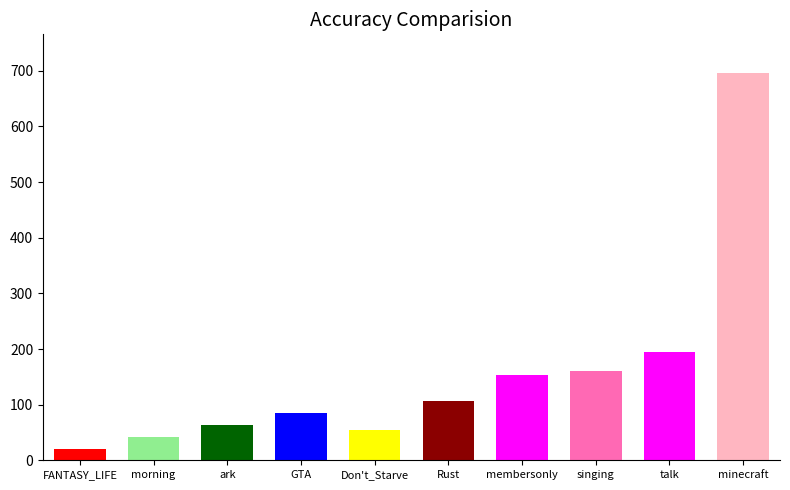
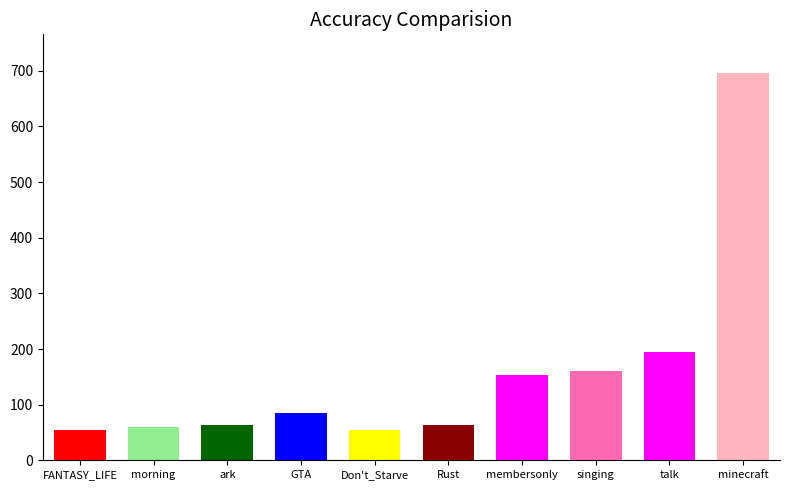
  {
-   "FANTASY_LIFE": 20,
-   "morning": 40,
+   "FANTASY_LIFE": 50,
+   "morning": 60,
    "ark": 60,
    "GTA": 90,
    "Don't_Starve": 50,
-   "Rust": 110,
+   "Rust": 60,
    "membersonly": 150,
    "singing": 160,
    "talk": 190,
    "minecraft": 700
  }
